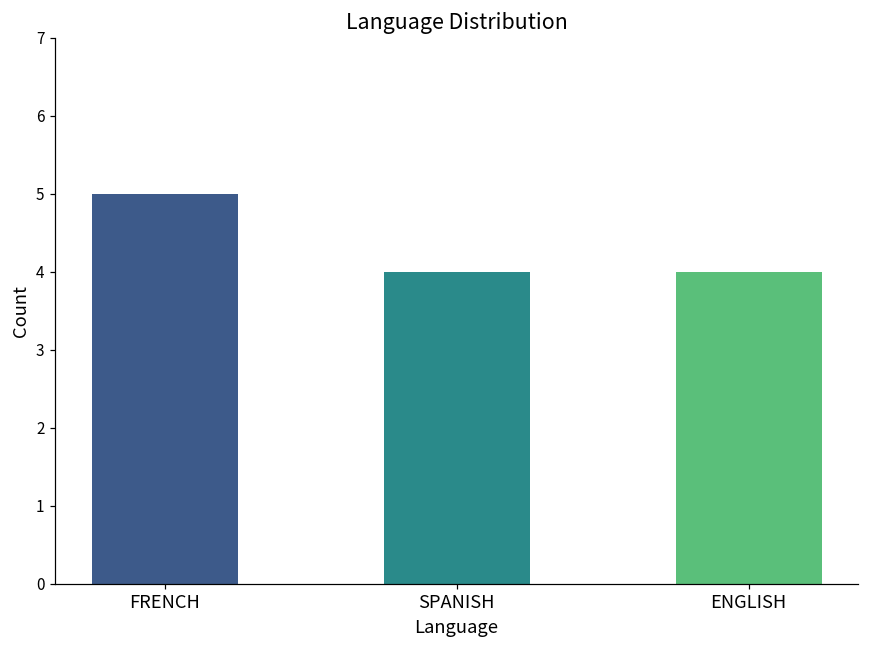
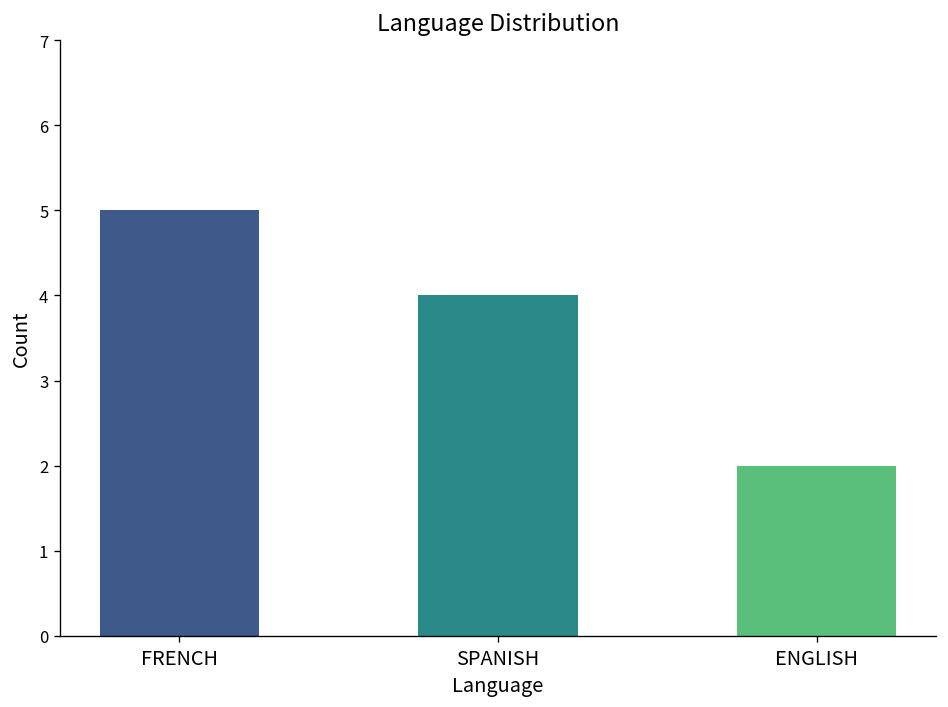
  {
    "FRENCH": 5,
    "SPANISH": 4,
-   "ENGLISH": 4
+   "ENGLISH": 2
  }
